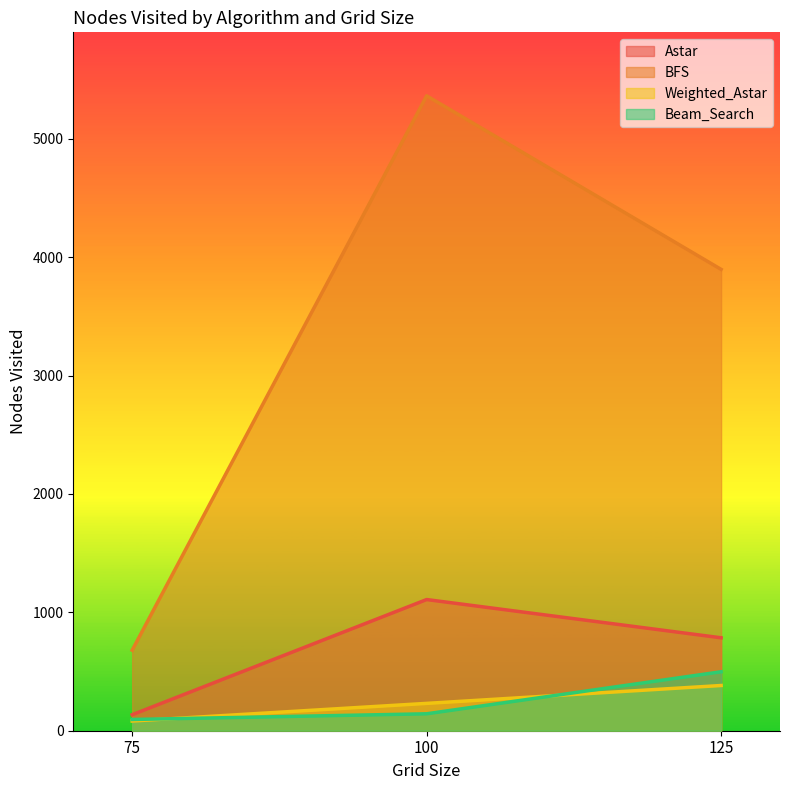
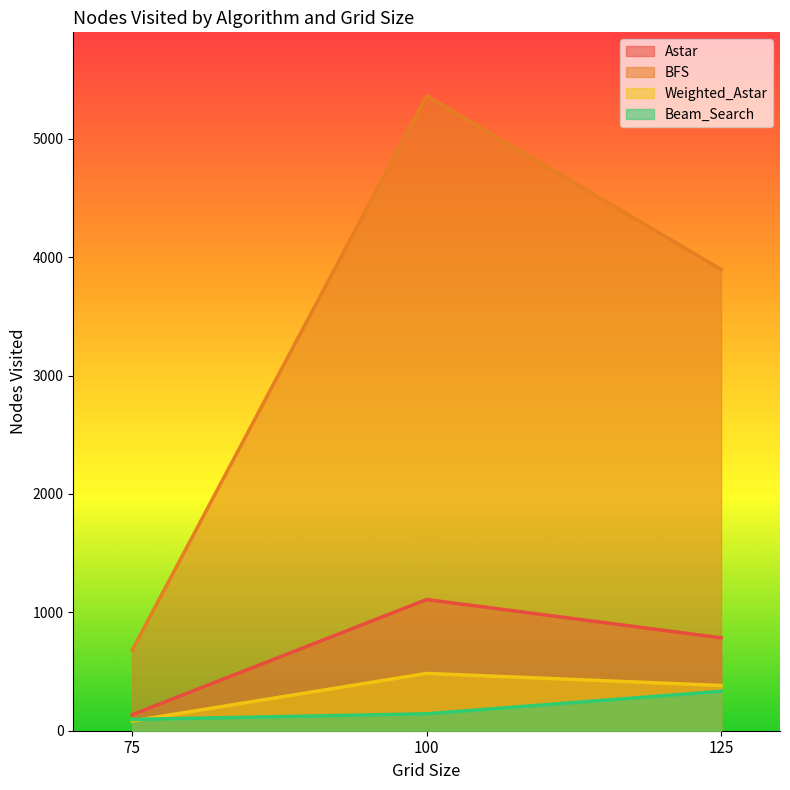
  {
    "Weighted_Astar": {
-     "100": 230,
+     "100": 480,
      "125": 380
    },
    "Beam_Search": {
      "100": 140,
-     "125": 500
+     "125": 330
    }
  }
